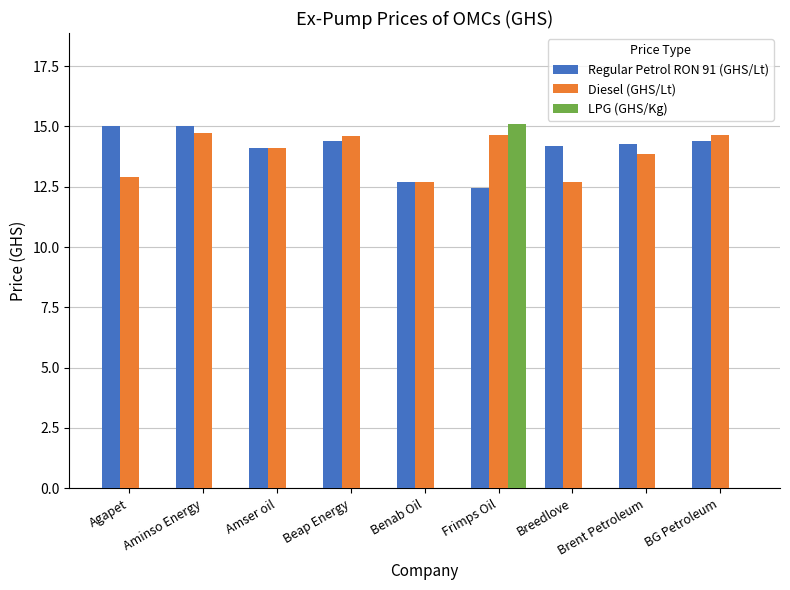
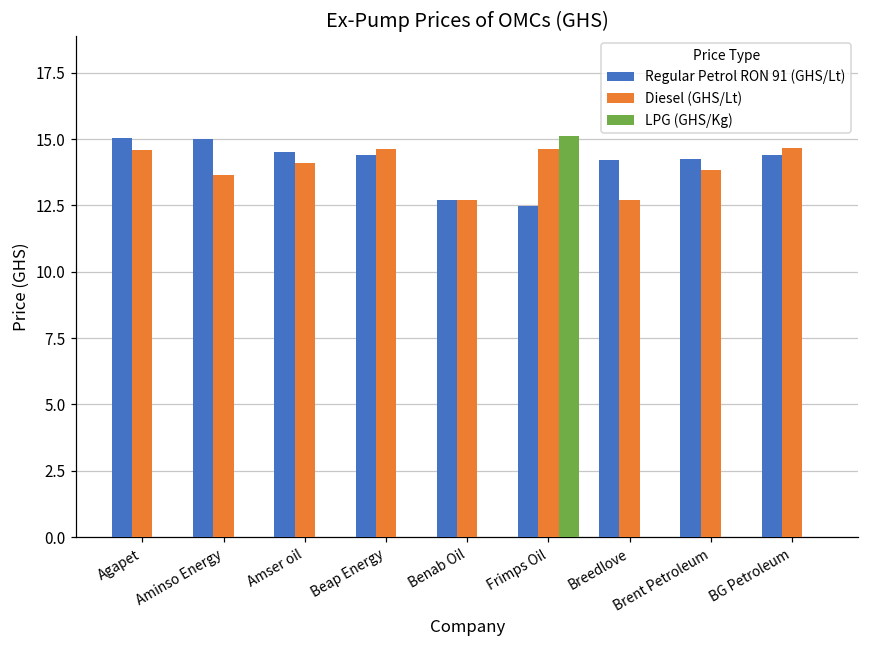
  {
    "Regular Petrol RON 91 (GHS/Lt)": {
      "Agapet": 15.0,
      "Aminso Energy": 15.0,
-     "Amser oil": 14.1,
+     "Amser oil": 14.5,
      "Beap Energy": 14.4,
      "Benab Oil": 12.7,
      "Frimps Oil": 12.5,
      "Breedlove": 14.2,
      "Brent Petroleum": 14.3,
      "BG Petroleum": 14.4
    },
    "Diesel (GHS/Lt)": {
-     "Agapet": 12.9,
-     "Aminso Energy": 14.8,
+     "Agapet": 14.6,
+     "Aminso Energy": 13.7,
      "Amser oil": 14.1,
      "Beap Energy": 14.6,
      "Benab Oil": 12.7,
      "Frimps Oil": 14.6,
      "Breedlove": 12.7,
      "Brent Petroleum": 13.8,
      "BG Petroleum": 14.7
    },
    "LPG (GHS/Kg)": {
      "Agapet": 0.0,
      "Aminso Energy": 0.0,
      "Amser oil": 0.0,
      "Beap Energy": 0.0,
      "Benab Oil": 0.0,
      "Frimps Oil": 15.1,
      "Breedlove": 0.0,
      "Brent Petroleum": 0.0,
      "BG Petroleum": 0.0
    }
  }
